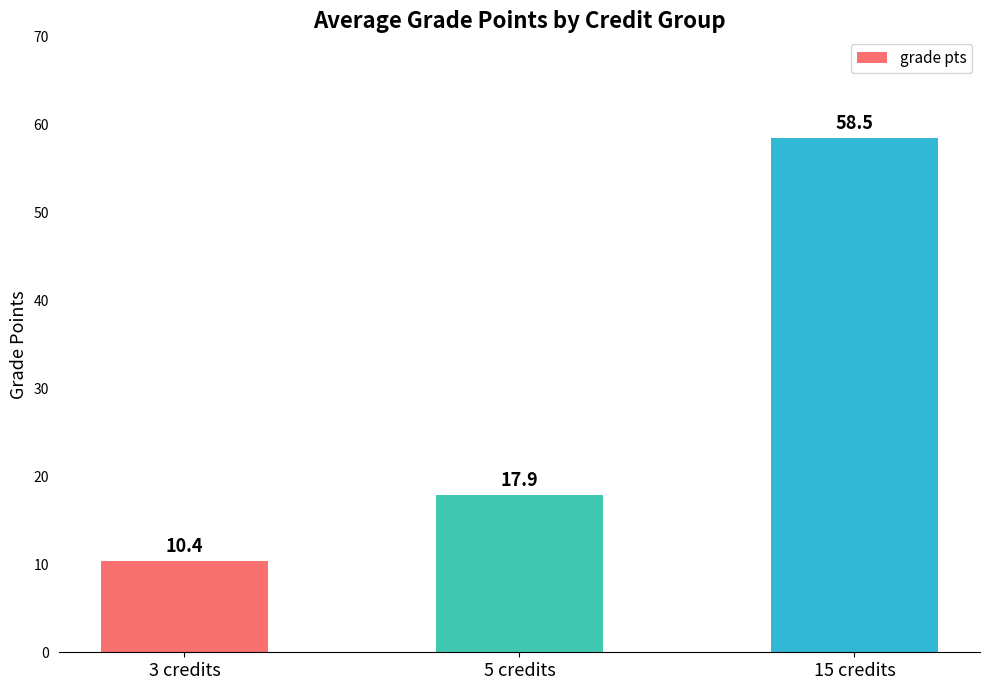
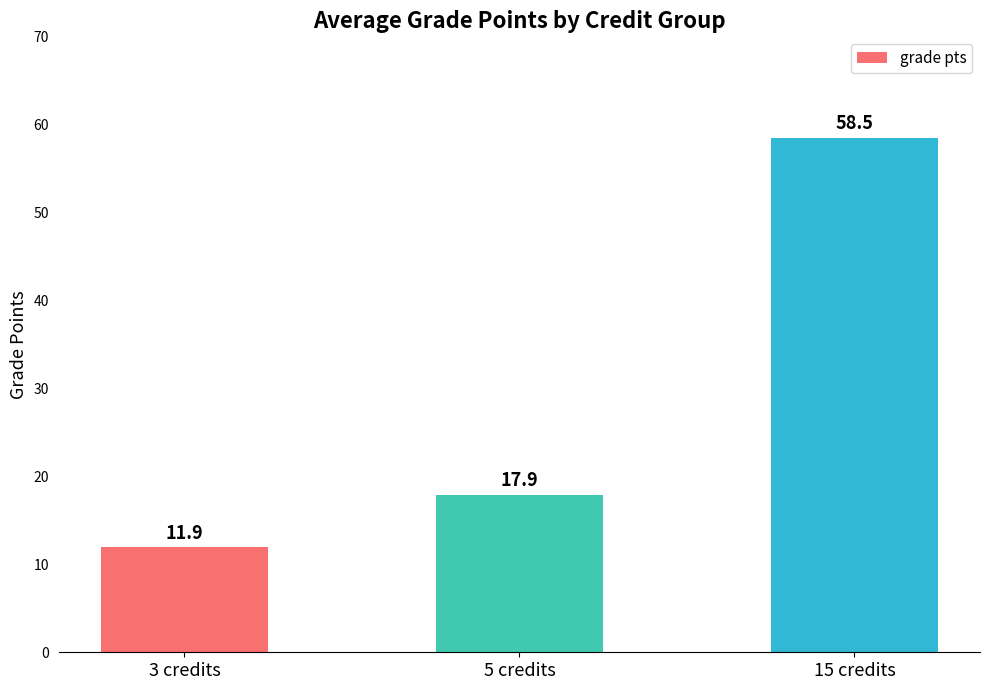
  {
-   "3 credits": 10.4,
+   "3 credits": 11.9,
    "5 credits": 17.9,
    "15 credits": 58.5
  }
